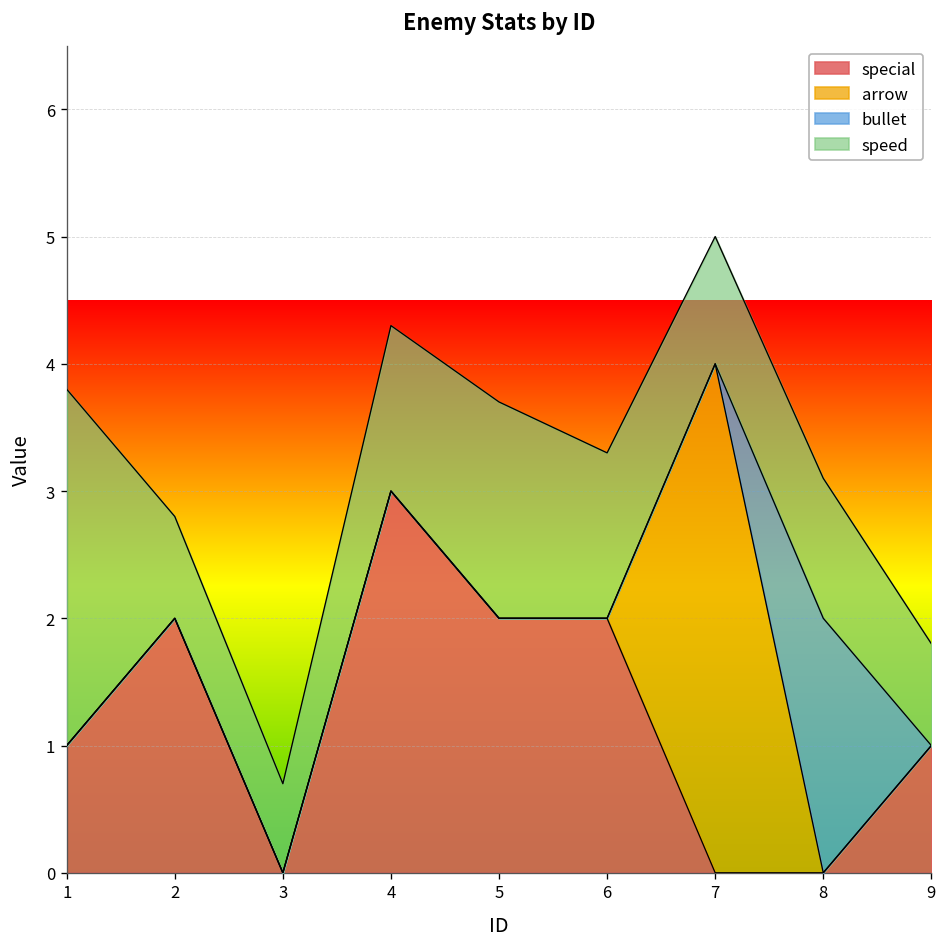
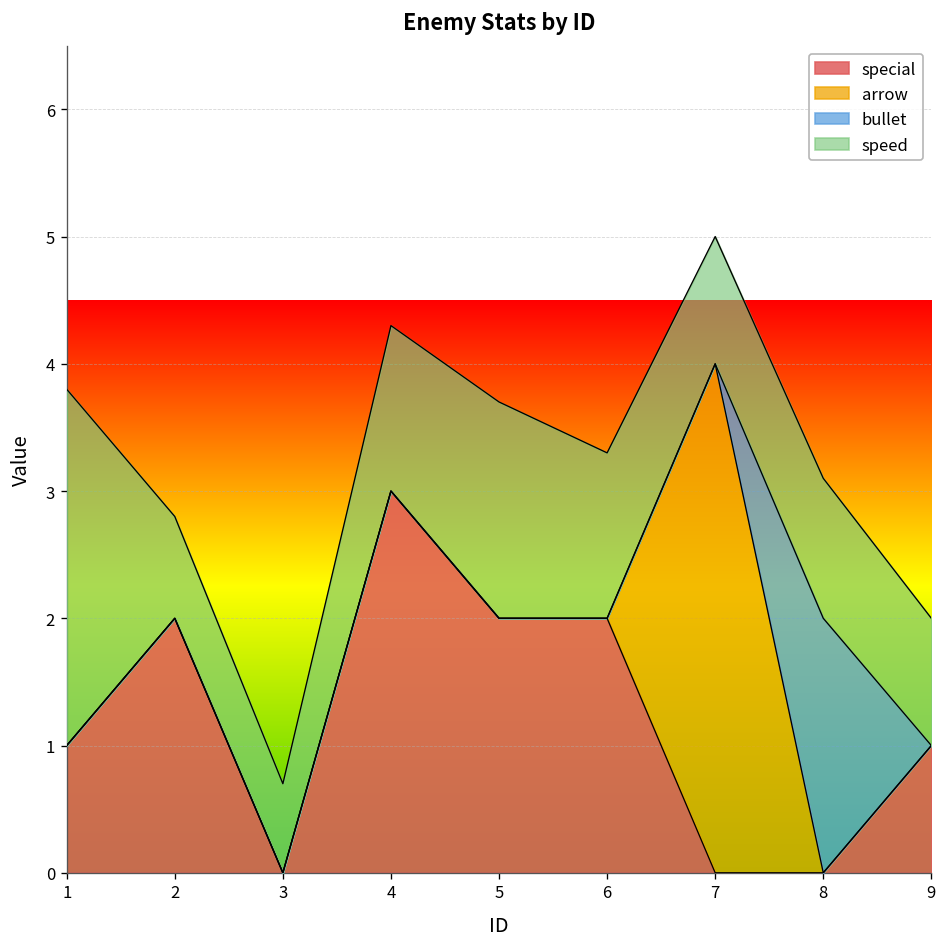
  {
    "special": {
      "7": 0.0
    },
    "bullet": {
      "8": 2.0
    },
    "speed": {
      "1": 2.8,
      "2": 0.8,
      "3": 0.7,
      "4": 1.3,
      "5": 1.7,
      "6": 1.3,
      "7": 1.0,
      "8": 1.1,
-     "9": 0.8
+     "9": 1.0
    }
  }
